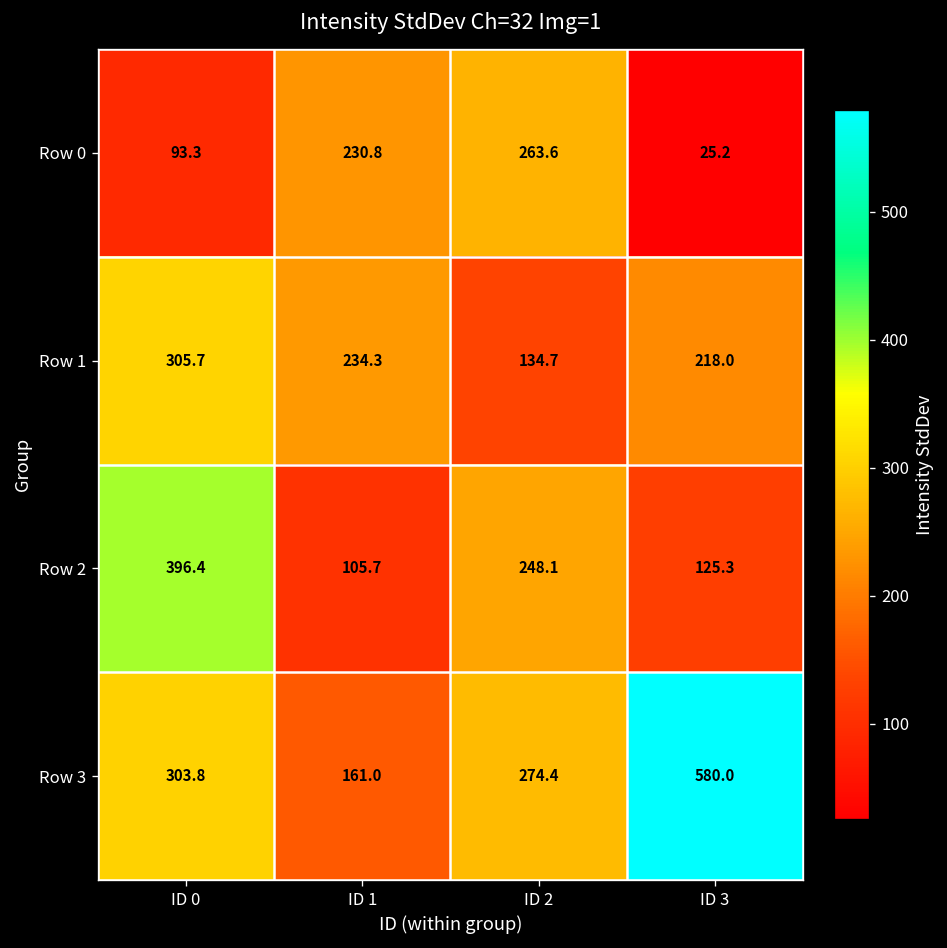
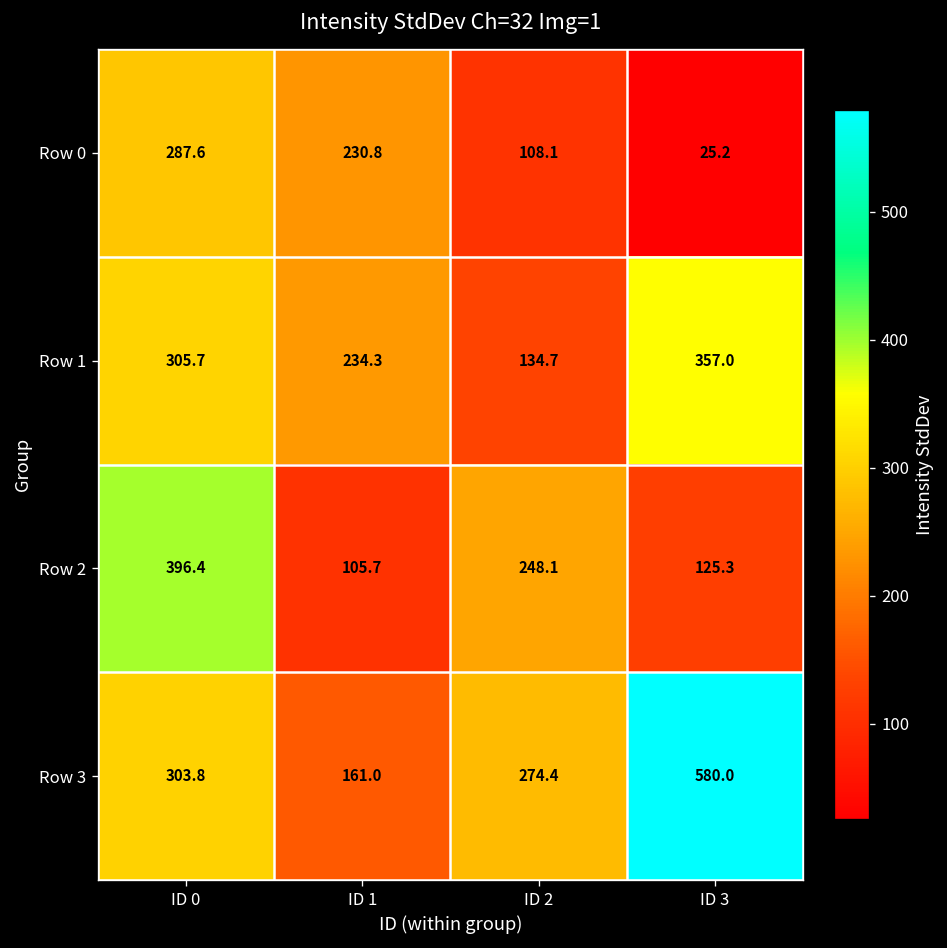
  {
    "Row 0": {
-     "ID 0": 93.3,
+     "ID 0": 287.6,
      "ID 1": 230.8,
-     "ID 2": 263.6,
+     "ID 2": 108.1,
      "ID 3": 25.2
    },
    "Row 1": {
      "ID 0": 305.7,
      "ID 1": 234.3,
      "ID 2": 134.7,
-     "ID 3": 218.0
+     "ID 3": 357.0
    },
    "Row 2": {
      "ID 0": 396.4,
      "ID 1": 105.7,
      "ID 2": 248.1,
      "ID 3": 125.3
    },
    "Row 3": {
      "ID 0": 303.8,
      "ID 1": 161.0,
      "ID 2": 274.4,
      "ID 3": 580.0
    }
  }
